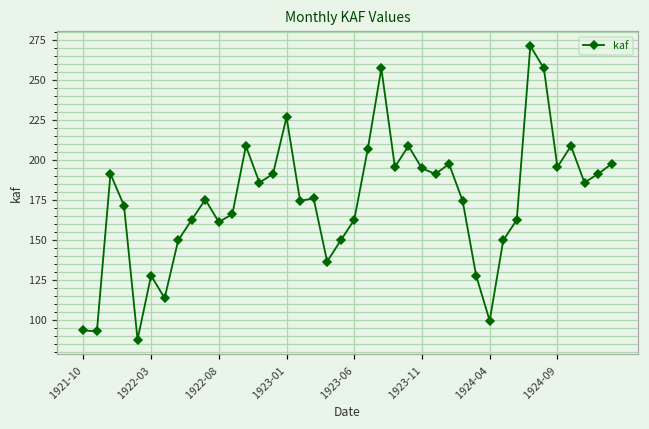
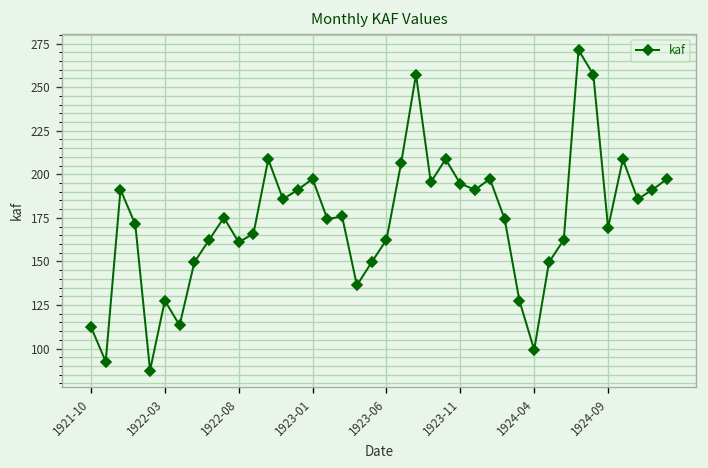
  {
-   "1921-10": 93,
+   "1921-10": 112,
    "1922-03": 127,
    "1922-08": 161,
-   "1923-01": 227,
+   "1923-01": 197,
    "1923-06": 162,
    "1923-11": 195,
    "1924-04": 99,
-   "1924-09": 195
+   "1924-09": 169
  }
